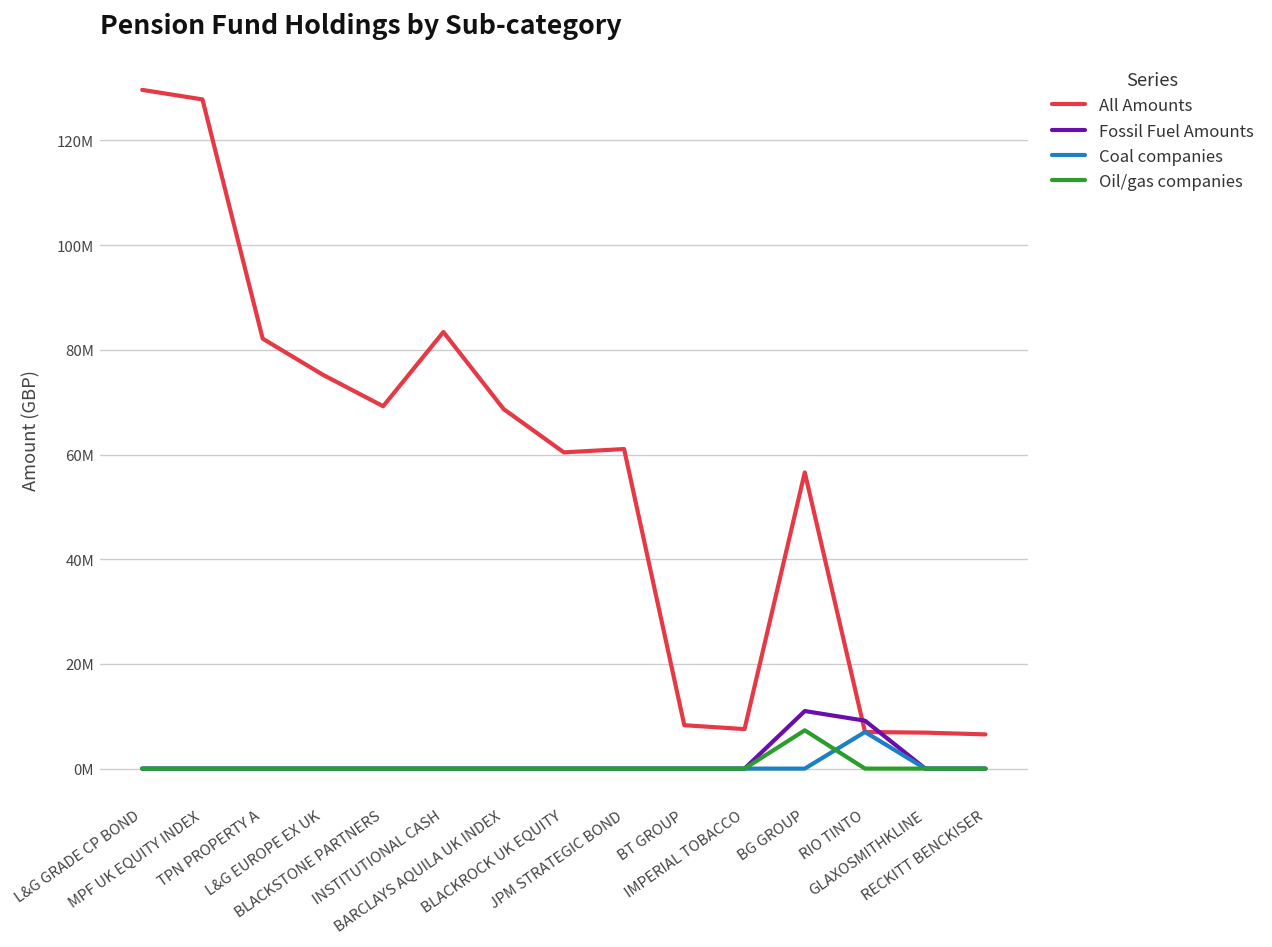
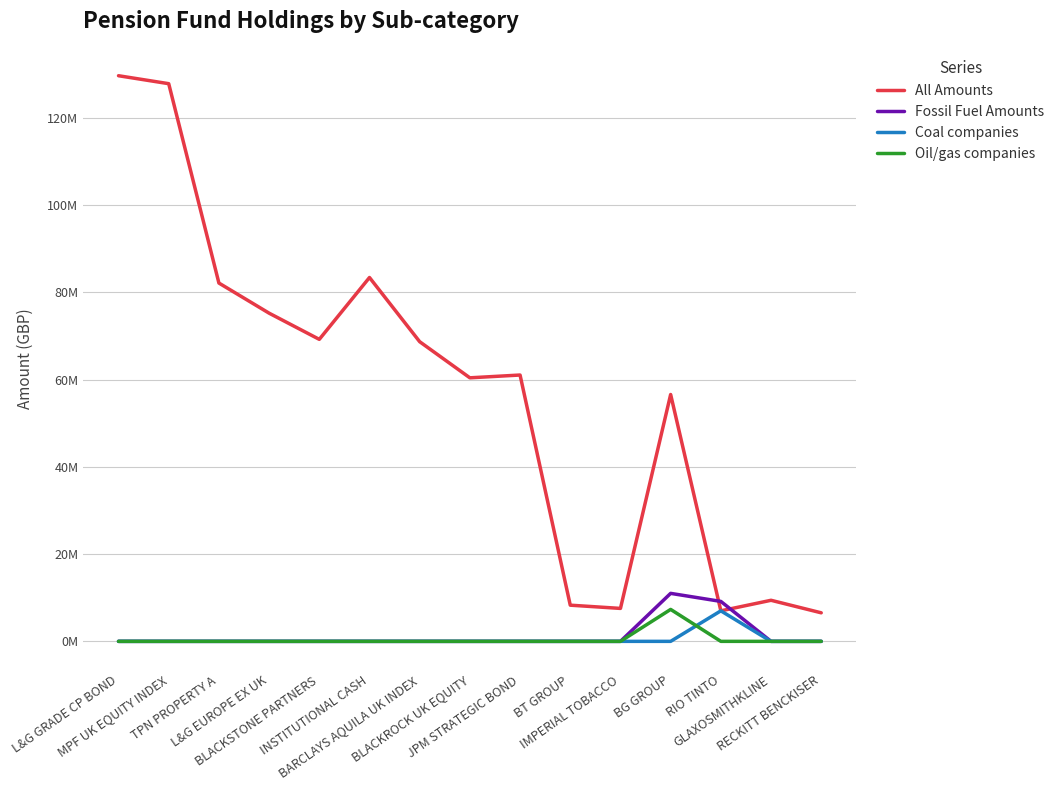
  {
    "All Amounts": {
      "L&G GRADE CP BOND": 130000000,
      "MPF UK EQUITY INDEX": 128000000,
      "TPN PROPERTY A": 82000000,
      "L&G EUROPE EX UK": 75000000,
      "BLACKSTONE PARTNERS": 69000000,
      "INSTITUTIONAL CASH": 83000000,
      "BARCLAYS AQUILA UK INDEX": 69000000,
      "BLACKROCK UK EQUITY": 60000000,
      "JPM STRATEGIC BOND": 61000000,
      "BT GROUP": 8000000,
      "IMPERIAL TOBACCO": 8000000,
      "BG GROUP": 57000000,
-     "GLAXOSMITHKLINE": 7000000,
+     "GLAXOSMITHKLINE": 9000000,
      "RECKITT BENCKISER": 7000000
    },
    "Fossil Fuel Amounts": {
      "BG GROUP": 11000000,
      "RIO TINTO": 9000000
    },
    "Coal companies": {
      "BG GROUP": 0
    },
    "Oil/gas companies": {
      "BG GROUP": 7000000,
      "RIO TINTO": 0
    }
  }
